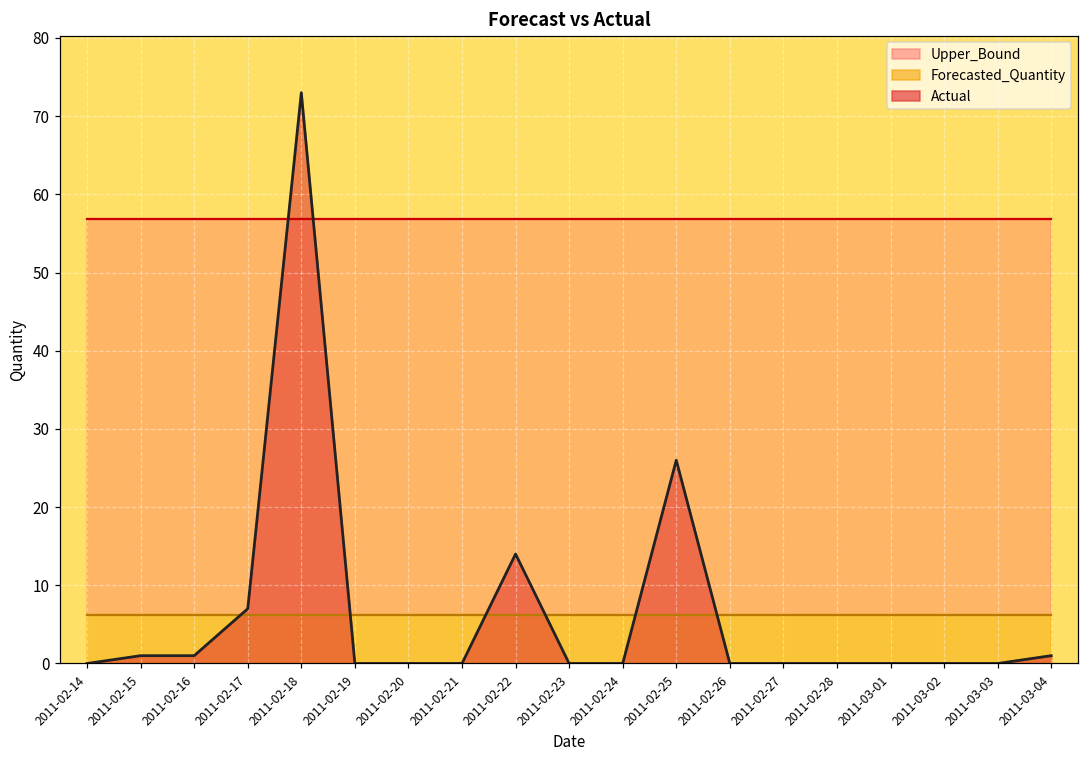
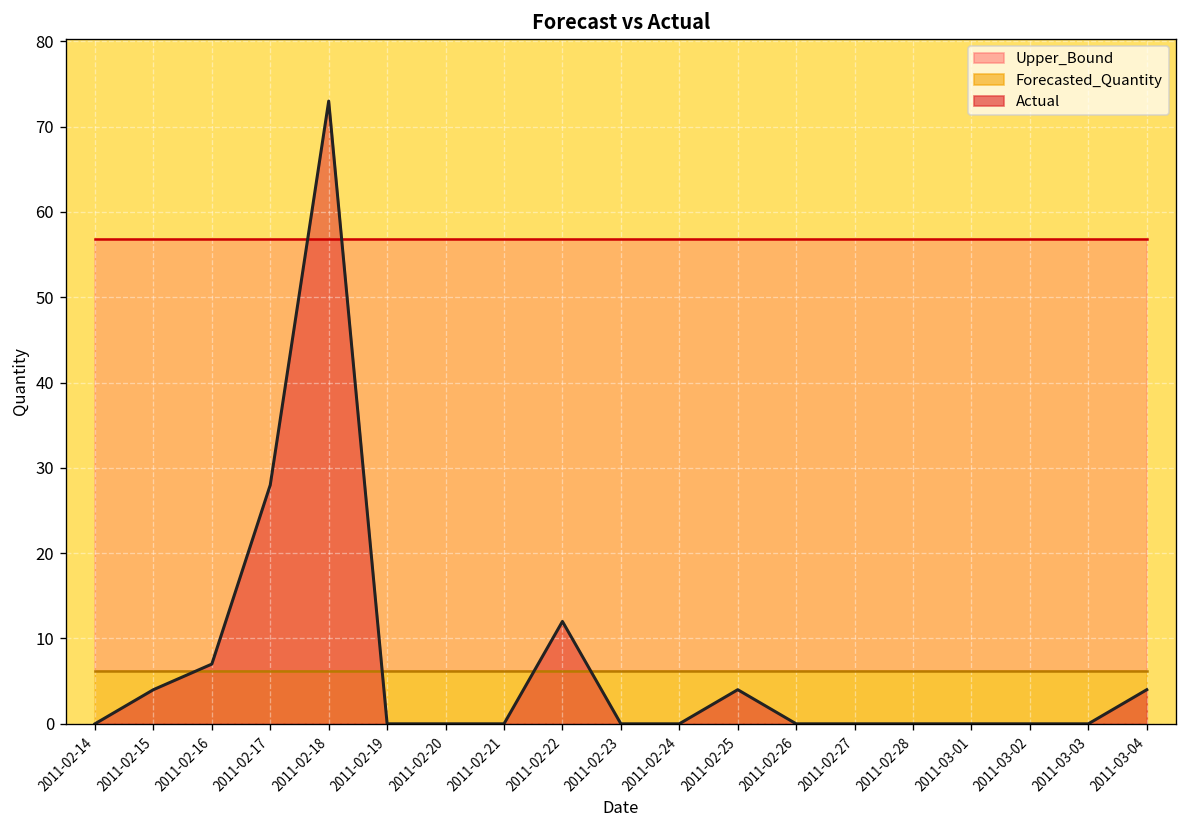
  {
    "Upper_Bound": {
      "2011-02-14": 57,
      "2011-02-15": 57,
      "2011-02-16": 57,
      "2011-02-17": 57,
      "2011-02-18": 57,
      "2011-02-19": 57,
      "2011-02-20": 57,
      "2011-02-21": 57,
      "2011-02-22": 57,
      "2011-02-23": 57,
      "2011-02-24": 57,
      "2011-02-25": 57,
      "2011-02-26": 57,
      "2011-02-27": 57,
      "2011-02-28": 57,
      "2011-03-01": 57,
      "2011-03-02": 57,
      "2011-03-03": 57,
      "2011-03-04": 57
    },
    "Forecasted_Quantity": {
      "2011-02-14": 6,
      "2011-02-15": 6,
      "2011-02-16": 6,
      "2011-02-17": 6,
      "2011-02-18": 6,
      "2011-02-19": 6,
      "2011-02-20": 6,
      "2011-02-21": 6,
      "2011-02-22": 6,
      "2011-02-23": 6,
      "2011-02-24": 6,
      "2011-02-25": 6,
      "2011-02-26": 6,
      "2011-02-27": 6,
      "2011-02-28": 6,
      "2011-03-01": 6,
      "2011-03-02": 6,
      "2011-03-03": 6,
      "2011-03-04": 6
    },
    "Actual": {
      "2011-02-14": 0,
-     "2011-02-15": 1,
-     "2011-02-16": 1,
-     "2011-02-17": 7,
+     "2011-02-15": 4,
+     "2011-02-16": 7,
+     "2011-02-17": 28,
      "2011-02-18": 73,
      "2011-02-19": 0,
      "2011-02-20": 0,
      "2011-02-21": 0,
-     "2011-02-22": 14,
+     "2011-02-22": 12,
      "2011-02-23": 0,
      "2011-02-24": 0,
-     "2011-02-25": 26,
+     "2011-02-25": 4,
      "2011-02-26": 0,
      "2011-02-27": 0,
      "2011-02-28": 0,
      "2011-03-01": 0,
      "2011-03-02": 0,
      "2011-03-03": 0,
-     "2011-03-04": 1
+     "2011-03-04": 4
    }
  }
